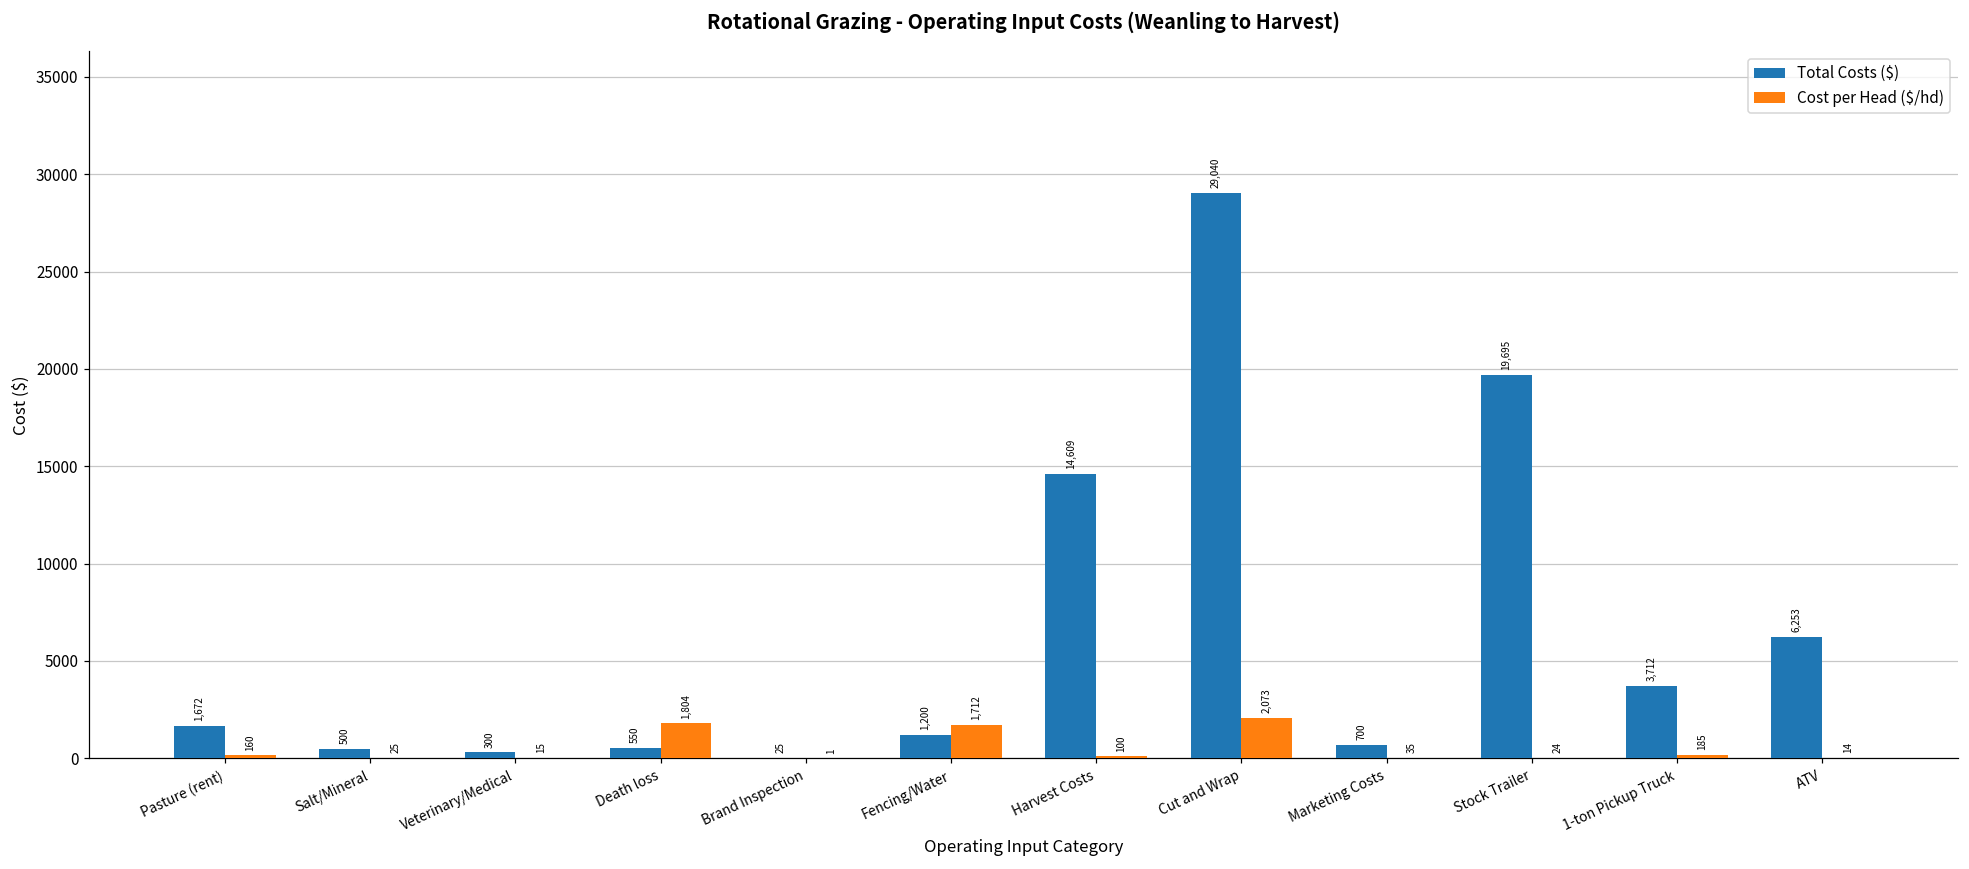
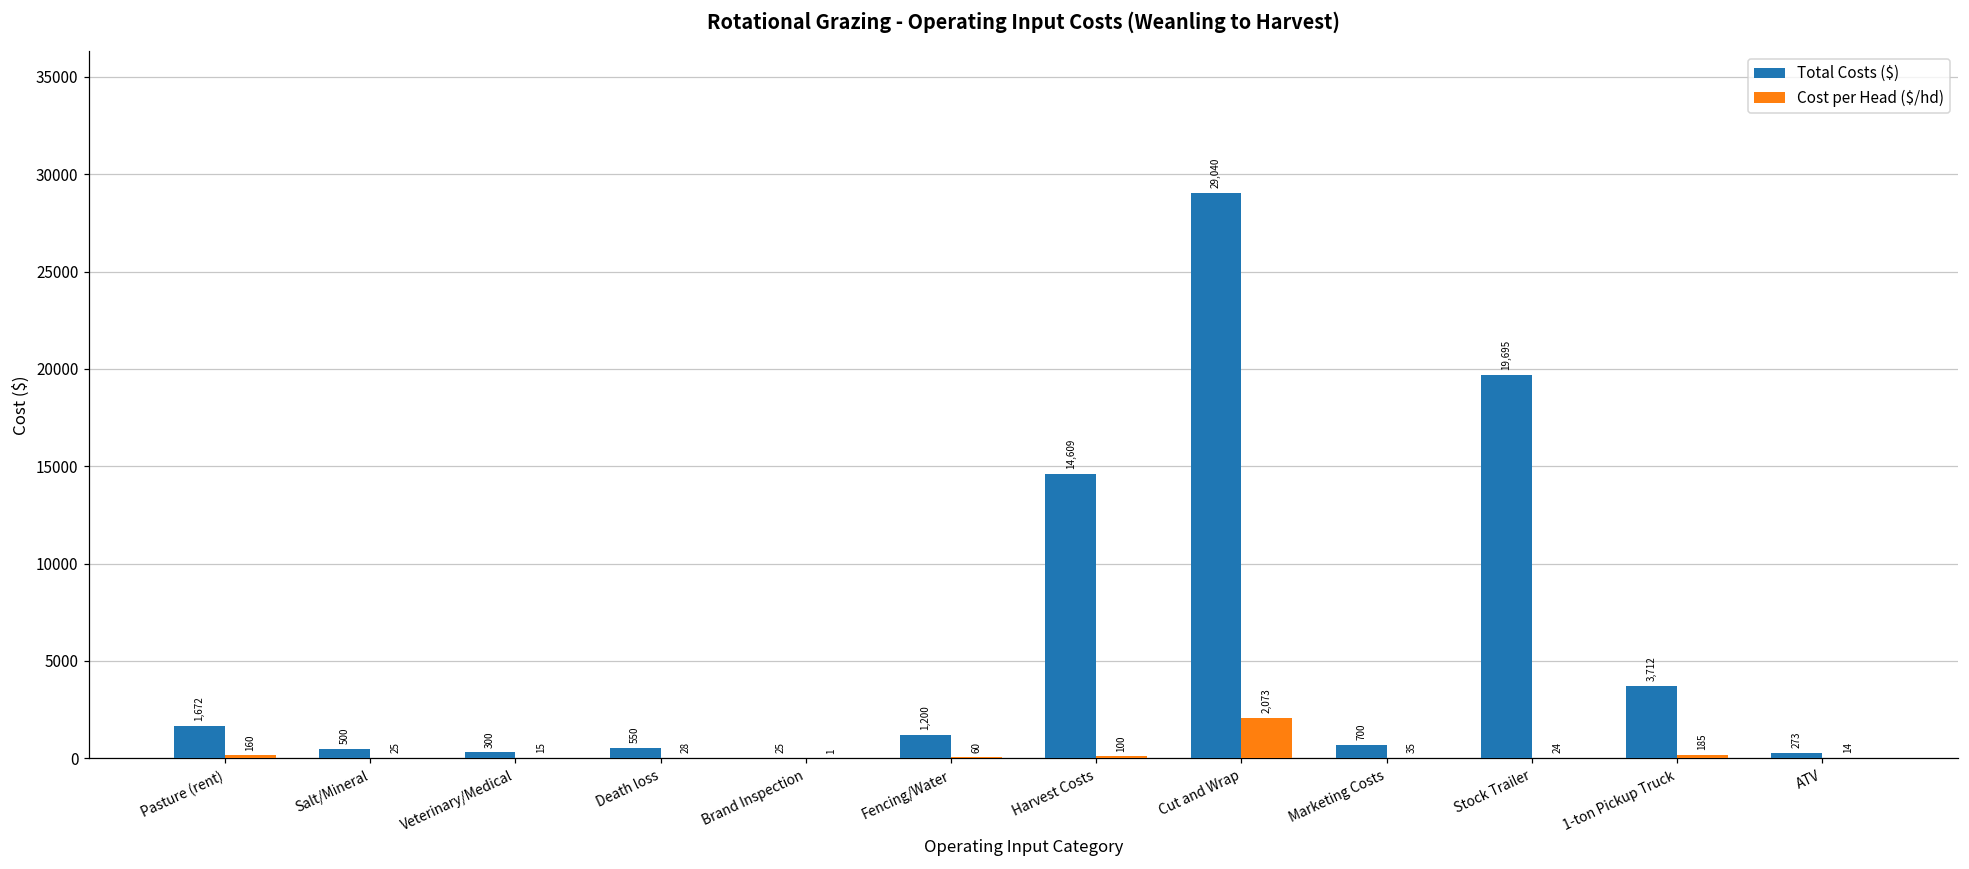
  {
    "Total Costs ($)": {
      "Pasture (rent)": "1,672",
      "Salt/Mineral": "500",
      "Veterinary/Medical": "300",
      "Death loss": "550",
      "Brand Inspection": "25",
      "Fencing/Water": "1,200",
      "Harvest Costs": "14,609",
      "Cut and Wrap": "29,040",
      "Marketing Costs": "700",
      "Stock Trailer": "19,695",
      "1-ton Pickup Truck": "3,712",
-     "ATV": "6,253"
+     "ATV": "273"
    },
    "Cost per Head ($/hd)": {
      "Pasture (rent)": "160",
      "Salt/Mineral": "25",
      "Veterinary/Medical": "15",
-     "Death loss": "1,804",
+     "Death loss": "28",
      "Brand Inspection": "1",
-     "Fencing/Water": "1,712",
+     "Fencing/Water": "60",
      "Harvest Costs": "100",
      "Cut and Wrap": "2,073",
      "Marketing Costs": "35",
      "Stock Trailer": "24",
      "1-ton Pickup Truck": "185",
      "ATV": "14"
    }
  }
